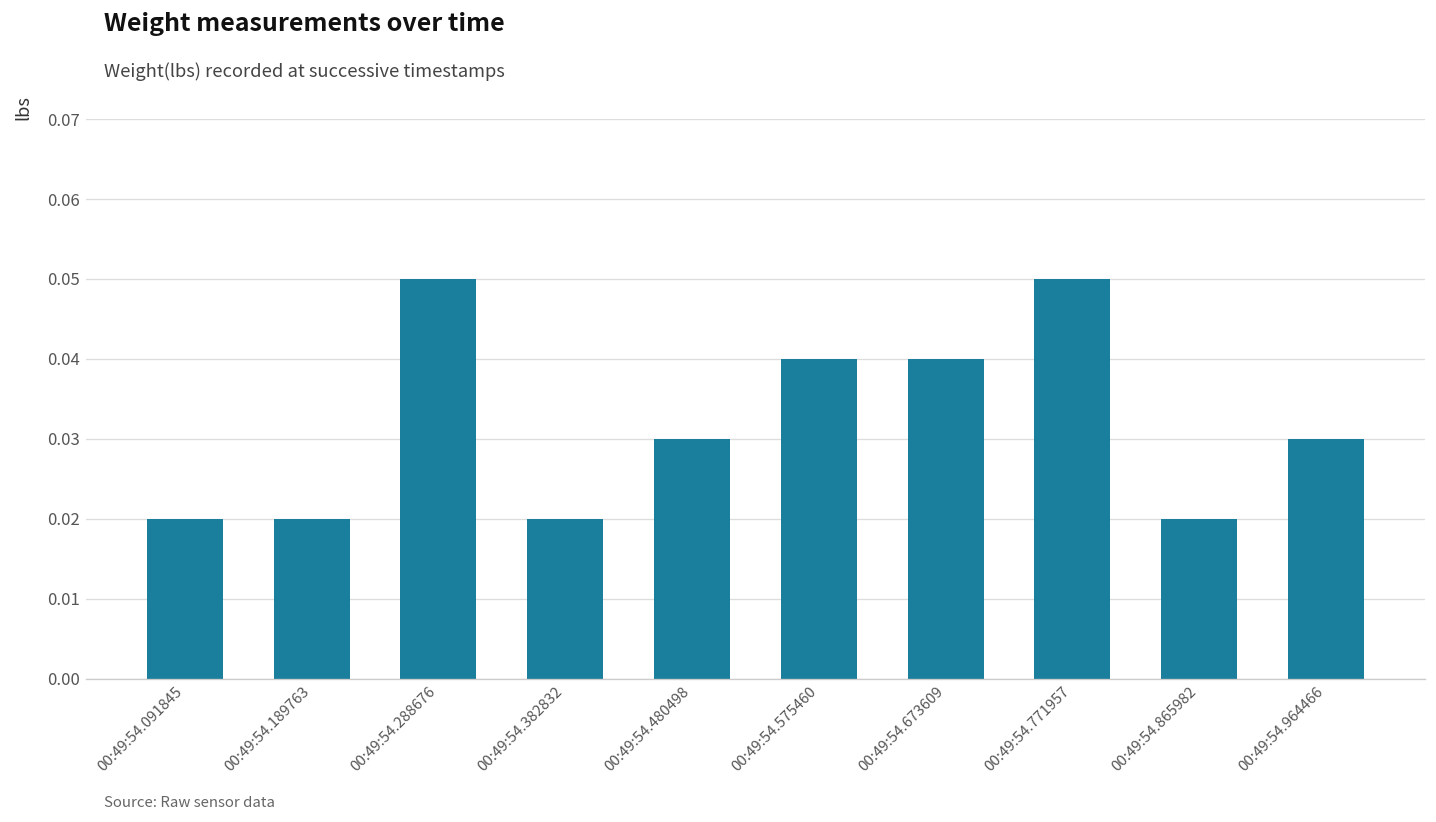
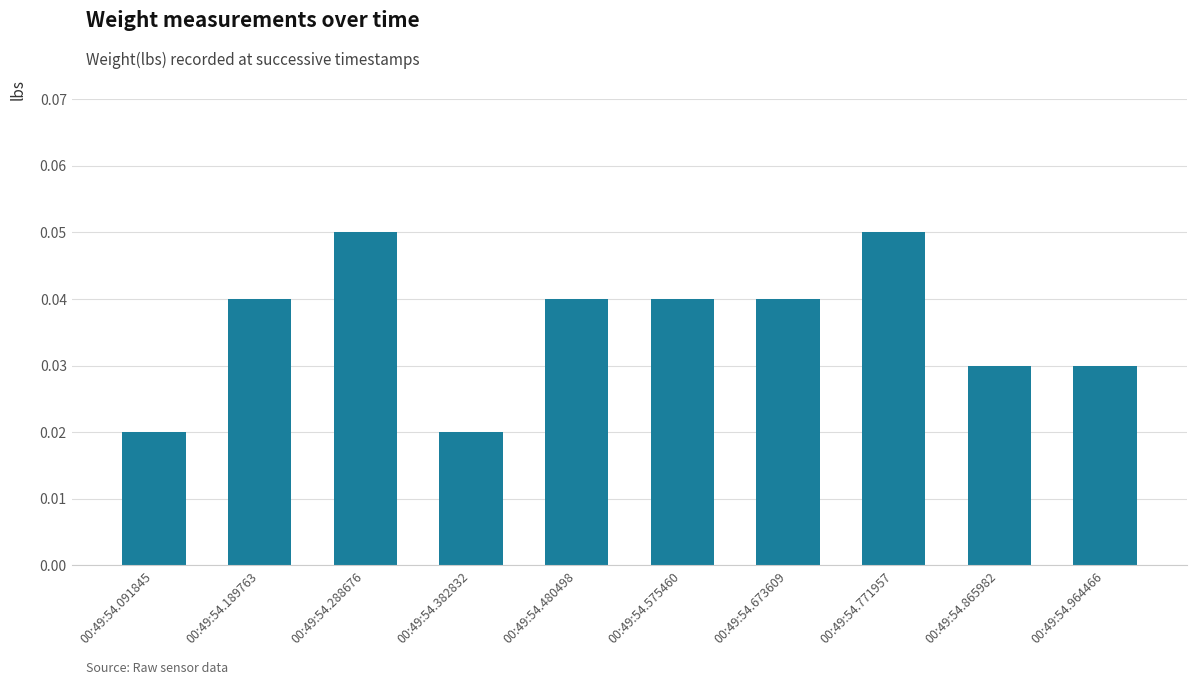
  {
    "00:49:54.091845": 0.02,
-   "00:49:54.189763": 0.02,
+   "00:49:54.189763": 0.04,
    "00:49:54.288676": 0.05,
    "00:49:54.382832": 0.02,
-   "00:49:54.480498": 0.03,
+   "00:49:54.480498": 0.04,
    "00:49:54.575460": 0.04,
    "00:49:54.673609": 0.04,
    "00:49:54.771957": 0.05,
-   "00:49:54.865982": 0.02,
+   "00:49:54.865982": 0.03,
    "00:49:54.964466": 0.03
  }
